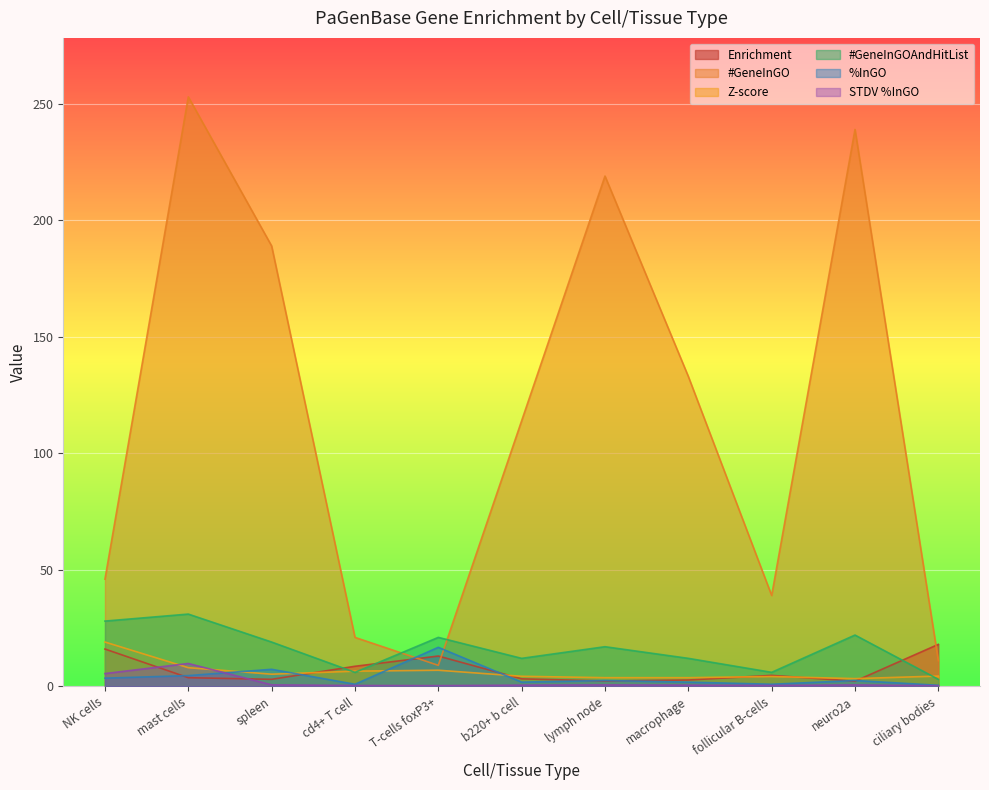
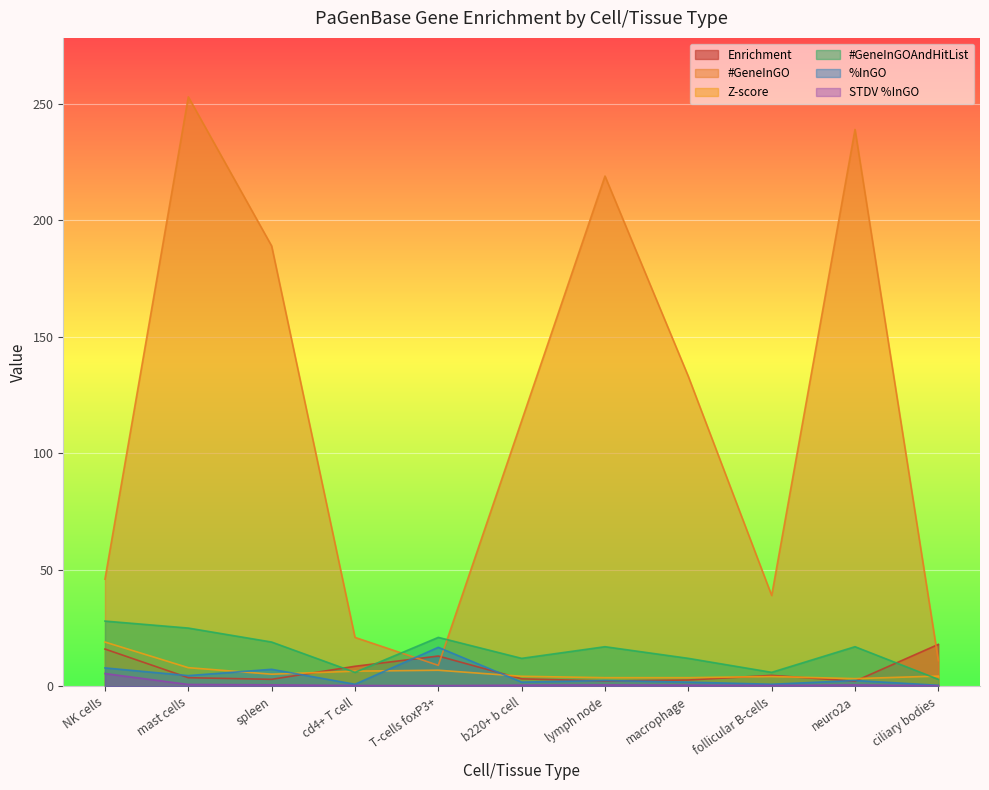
  {
    "Enrichment": {
      "NK cells": 16,
      "spleen": 3,
      "cd4+ T cell": 9,
      "T-cells foxP3+": 13,
      "b220+ b cell": 3,
      "ciliary bodies": 18
    },
    "#GeneInGOAndHitList": {
      "NK cells": 28,
-     "mast cells": 31,
+     "mast cells": 25,
      "spleen": 19,
      "T-cells foxP3+": 21,
      "b220+ b cell": 12,
      "lymph node": 17,
      "macrophage": 12,
      "follicular B-cells": 6,
-     "neuro2a": 22,
+     "neuro2a": 17,
      "ciliary bodies": 3
    },
    "%InGO": {
-     "NK cells": 4,
+     "NK cells": 8,
      "spleen": 7,
      "T-cells foxP3+": 17,
      "b220+ b cell": 2
    },
    "STDV %InGO": {
      "NK cells": 5,
-     "mast cells": 10,
+     "mast cells": 1,
      "spleen": 1,
      "T-cells foxP3+": 0,
      "b220+ b cell": 1,
      "lymph node": 1,
      "macrophage": 1,
      "neuro2a": 1
    }
  }
